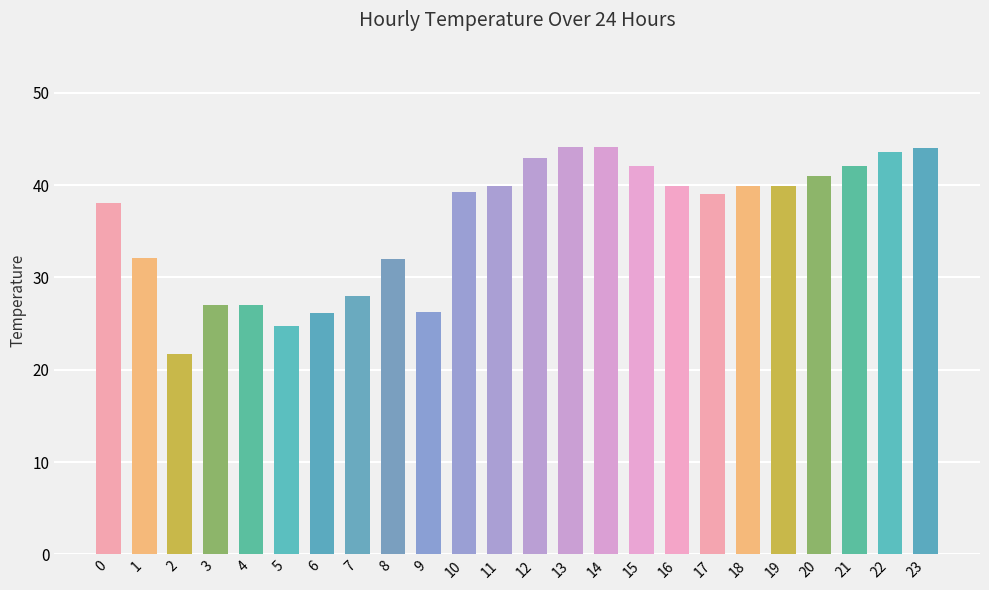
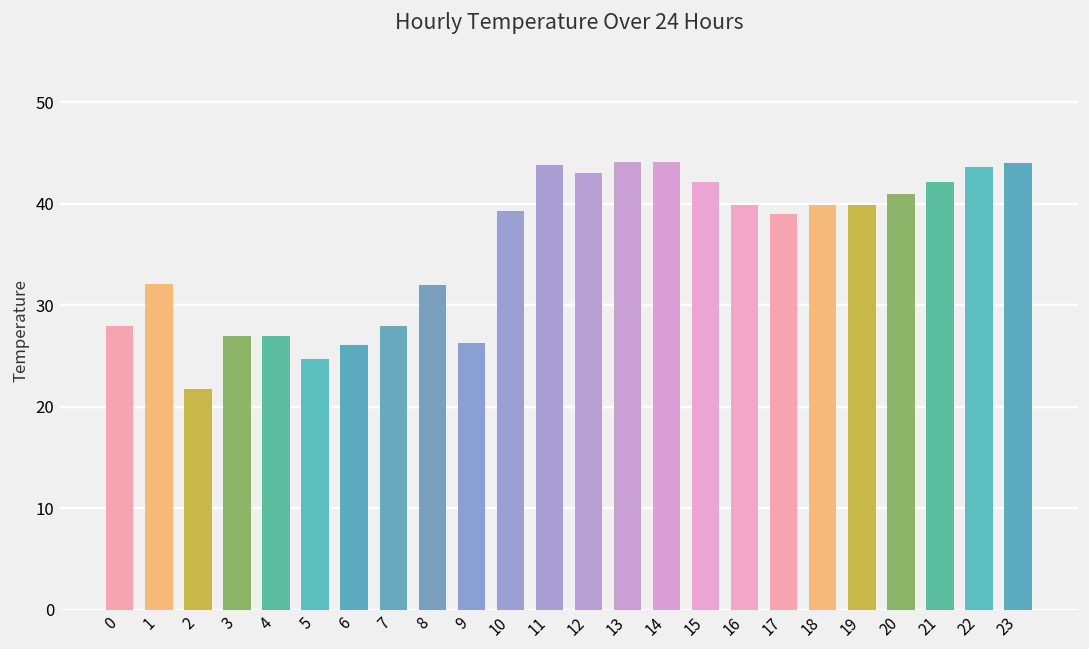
  {
-   "0": 38,
+   "0": 28,
    "1": 32,
    "2": 22,
    "3": 27,
    "4": 27,
    "5": 25,
    "6": 26,
    "7": 28,
    "8": 32,
    "9": 26,
    "10": 39,
-   "11": 40,
+   "11": 44,
    "12": 43,
    "13": 44,
    "14": 44,
    "15": 42,
    "16": 40,
    "17": 39,
    "18": 40,
    "19": 40,
    "20": 41,
    "21": 42,
    "22": 44,
    "23": 44
  }
